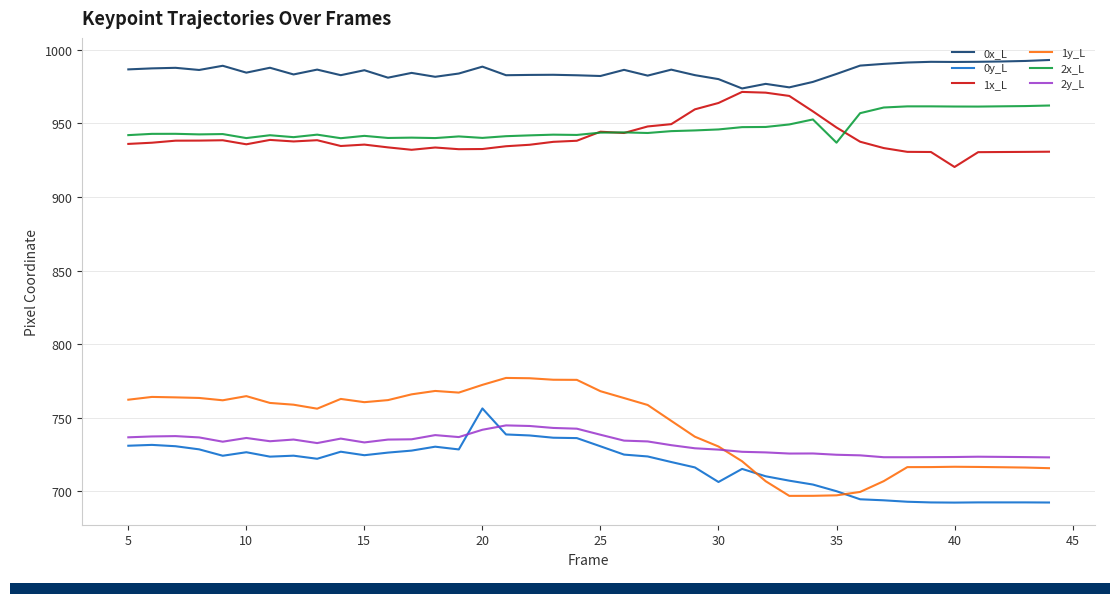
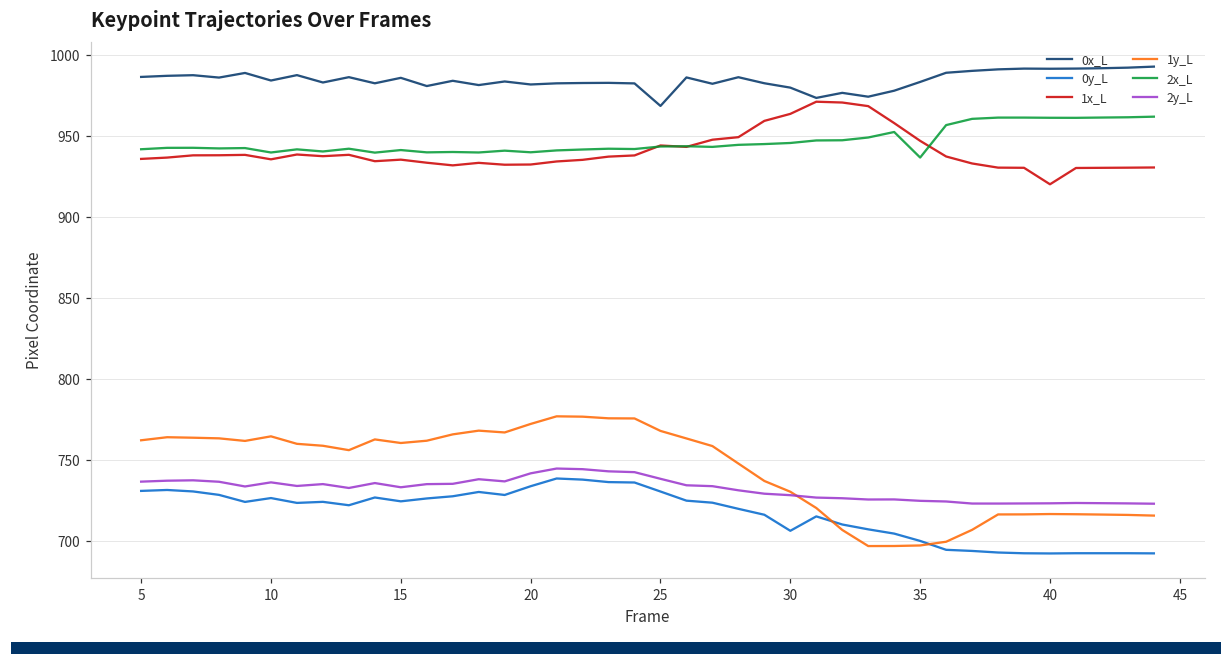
  {
    "0x_L": {
      "5": 987,
      "10": 985,
      "15": 986,
-     "20": 989,
-     "25": 982,
+     "20": 982,
+     "25": 969,
      "30": 980,
      "35": 984,
      "40": 992
    },
    "0y_L": {
      "5": 731,
      "10": 726,
      "15": 724,
-     "20": 756,
+     "20": 734,
      "25": 731,
      "30": 706,
      "35": 700,
      "40": 692
    },
    "1x_L": {
      "5": 936,
      "10": 936,
      "15": 936,
      "20": 933,
      "30": 964,
      "35": 947,
      "40": 920
    },
    "1y_L": {
      "5": 762,
      "10": 765,
      "15": 761,
      "20": 772,
      "25": 768,
      "30": 730,
      "35": 697,
      "40": 717
    },
    "2x_L": {
      "5": 942,
      "10": 940,
      "15": 942,
      "20": 940,
      "30": 946,
      "35": 937,
      "40": 962
    },
    "2y_L": {
      "5": 737,
      "10": 736,
      "15": 733,
      "20": 742,
      "25": 738,
      "30": 728,
      "35": 725,
      "40": 723
    }
  }
